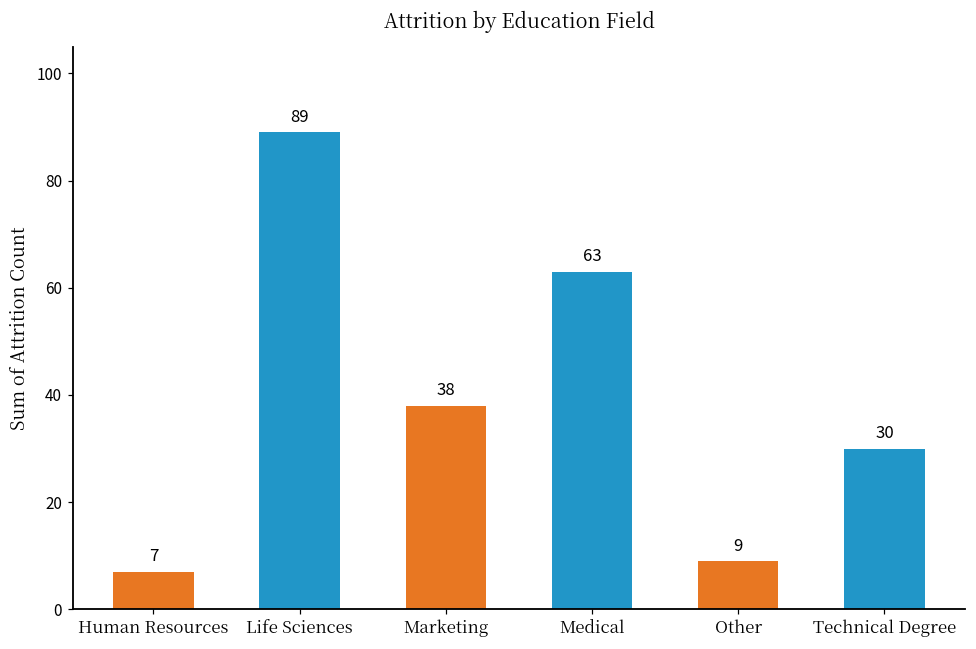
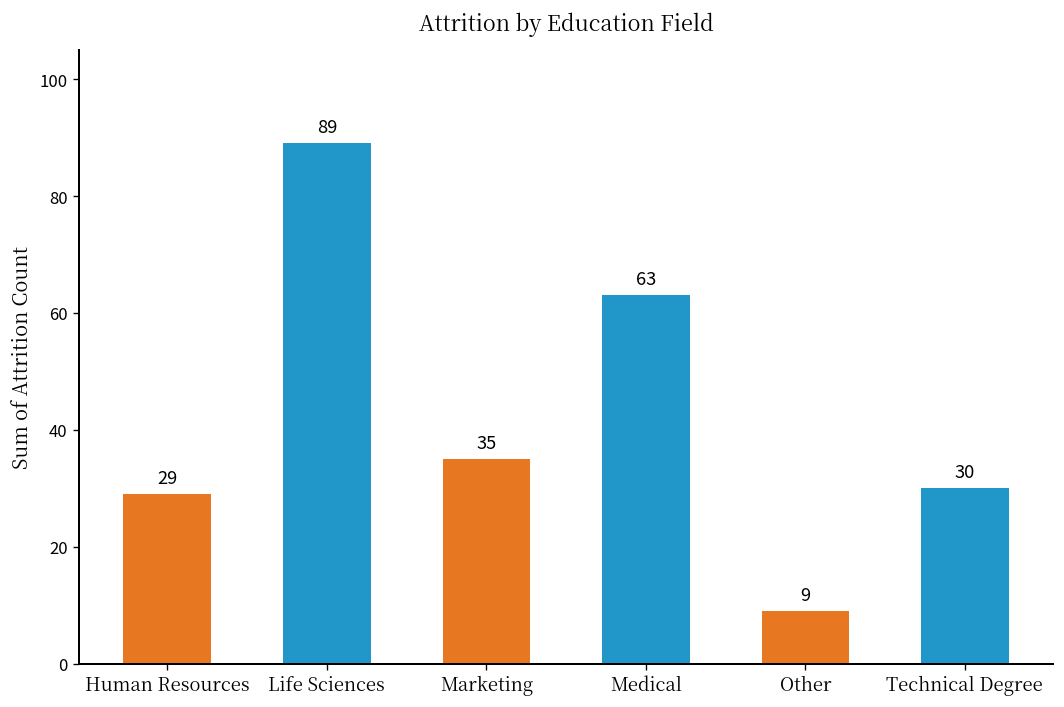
  {
-   "Human Resources": 7,
+   "Human Resources": 29,
    "Life Sciences": 89,
-   "Marketing": 38,
+   "Marketing": 35,
    "Medical": 63,
    "Other": 9,
    "Technical Degree": 30
  }
